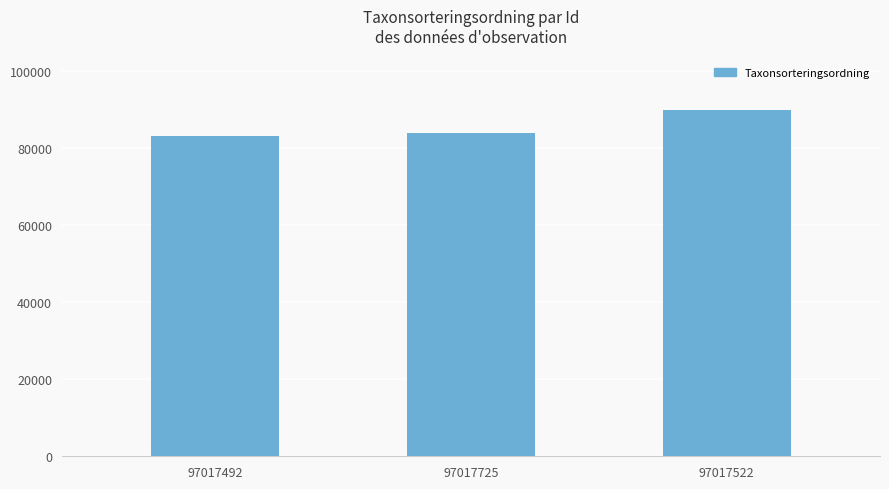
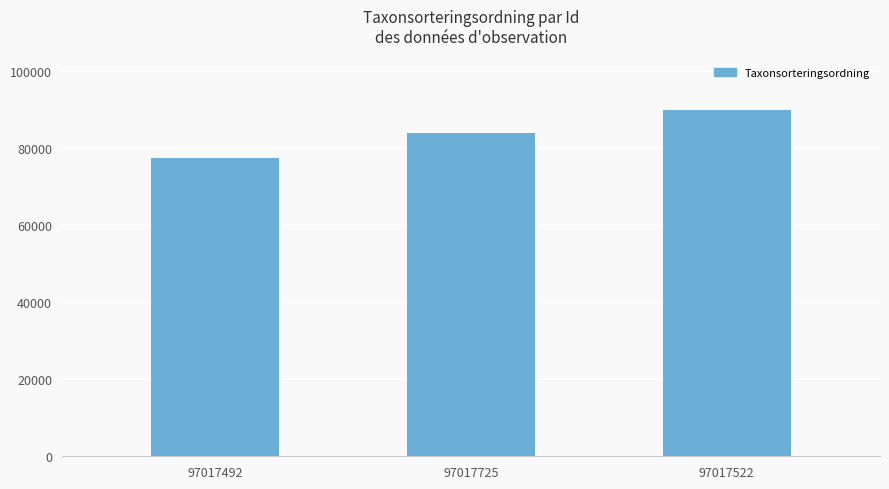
  {
-   "97017492": 83000,
+   "97017492": 78000,
    "97017725": 84000,
    "97017522": 90000
  }
